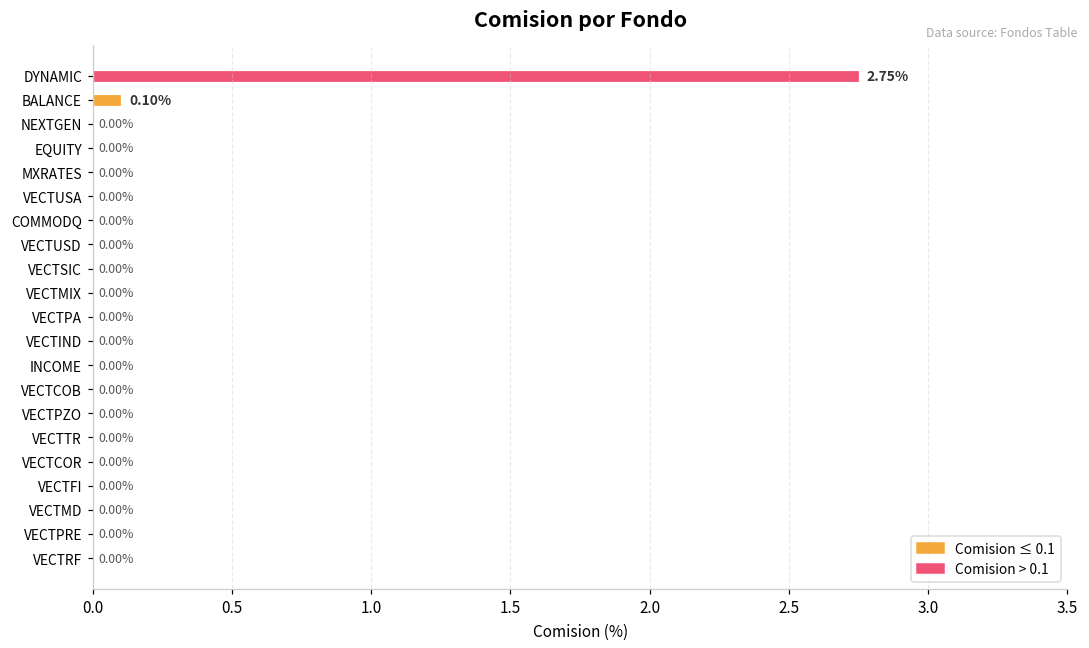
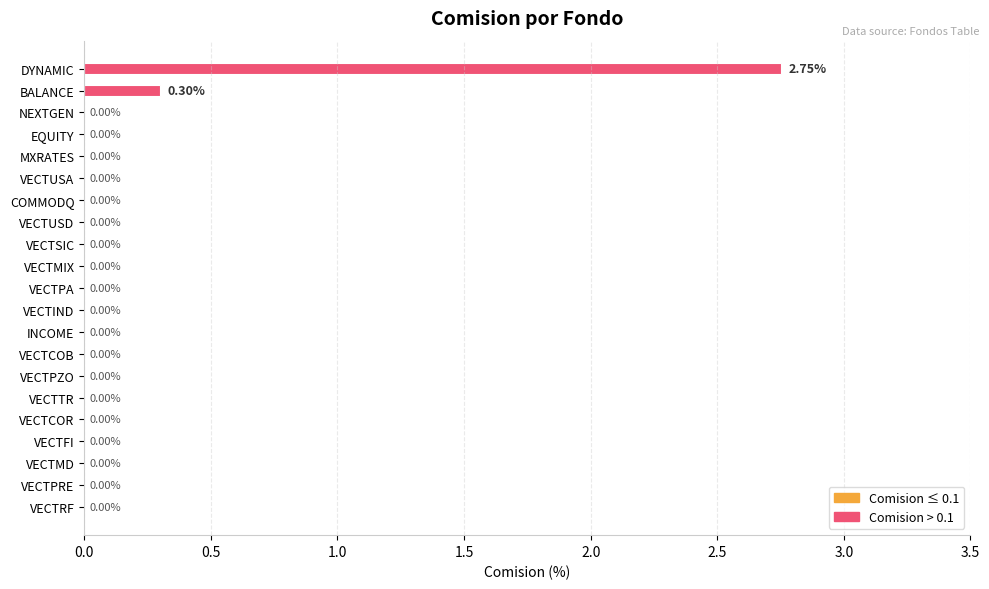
  {
    "DYNAMIC": "2.75%",
-   "BALANCE": "0.10%",
+   "BALANCE": "0.30%",
    "NEXTGEN": "0.00%",
    "EQUITY": "0.00%",
    "MXRATES": "0.00%",
    "VECTUSA": "0.00%",
    "COMMODQ": "0.00%",
    "VECTUSD": "0.00%",
    "VECTSIC": "0.00%",
    "VECTMIX": "0.00%",
    "VECTPA": "0.00%",
    "VECTIND": "0.00%",
    "INCOME": "0.00%",
    "VECTCOB": "0.00%",
    "VECTPZO": "0.00%",
    "VECTTR": "0.00%",
    "VECTCOR": "0.00%",
    "VECTFI": "0.00%",
    "VECTMD": "0.00%",
    "VECTPRE": "0.00%",
    "VECTRF": "0.00%"
  }
